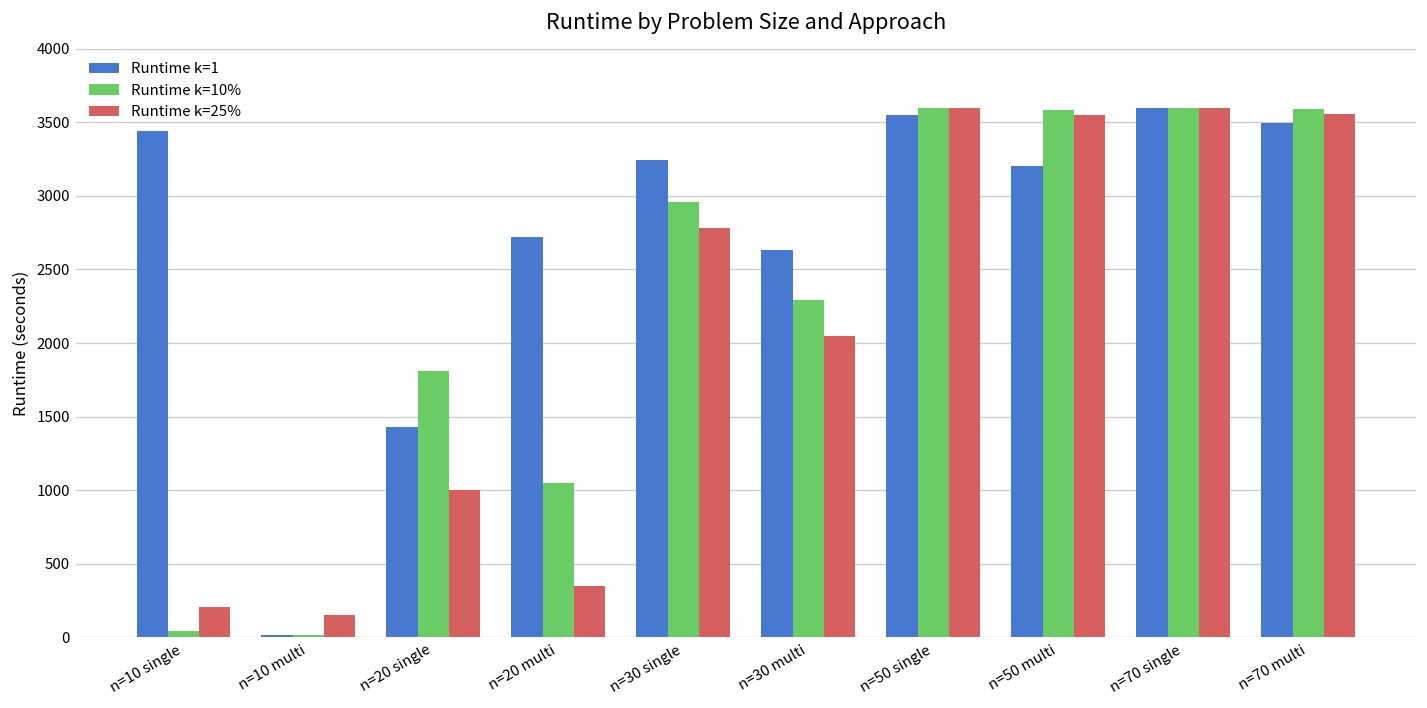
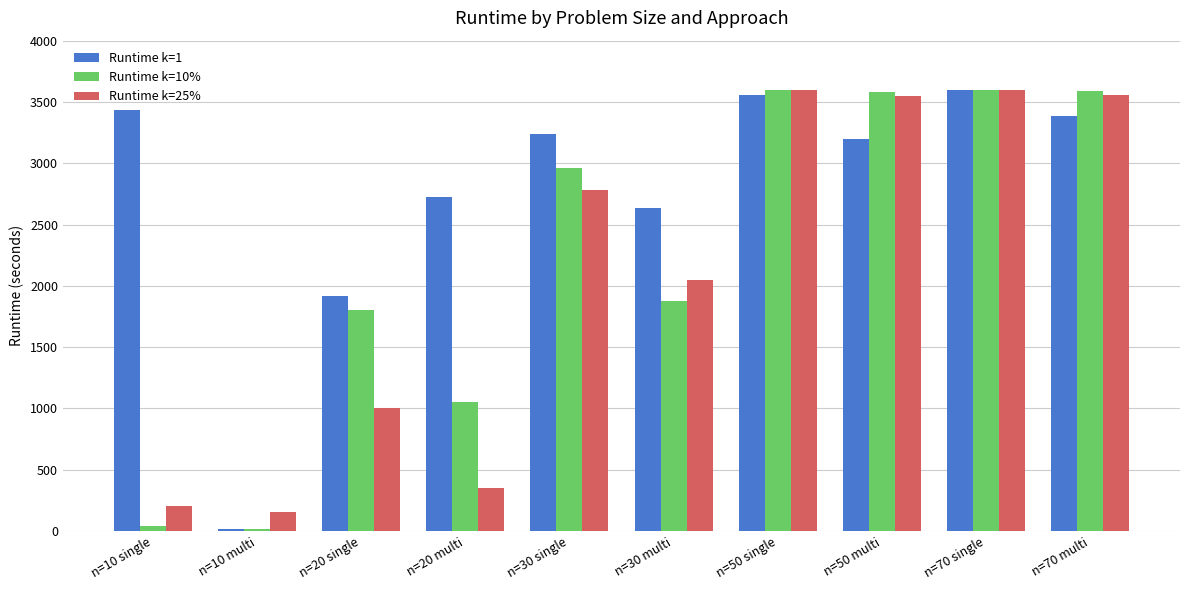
  {
    "Runtime k=1": {
      "n=10 single": 3440,
-     "n=20 single": 1430,
+     "n=20 single": 1920,
      "n=20 multi": 2720,
      "n=30 single": 3240,
      "n=30 multi": 2630,
      "n=50 single": 3550,
      "n=50 multi": 3200,
      "n=70 single": 3600,
-     "n=70 multi": 3490
+     "n=70 multi": 3380
    },
    "Runtime k=10%": {
      "n=10 single": 40,
      "n=20 single": 1810,
      "n=20 multi": 1050,
      "n=30 single": 2960,
-     "n=30 multi": 2290,
+     "n=30 multi": 1880,
      "n=50 single": 3600,
      "n=50 multi": 3590,
      "n=70 single": 3600,
      "n=70 multi": 3590
    },
    "Runtime k=25%": {
      "n=10 single": 210,
      "n=10 multi": 150,
      "n=20 single": 1000,
      "n=20 multi": 350,
      "n=30 single": 2780,
      "n=30 multi": 2050,
      "n=50 single": 3600,
      "n=50 multi": 3550,
      "n=70 single": 3600,
      "n=70 multi": 3560
    }
  }
